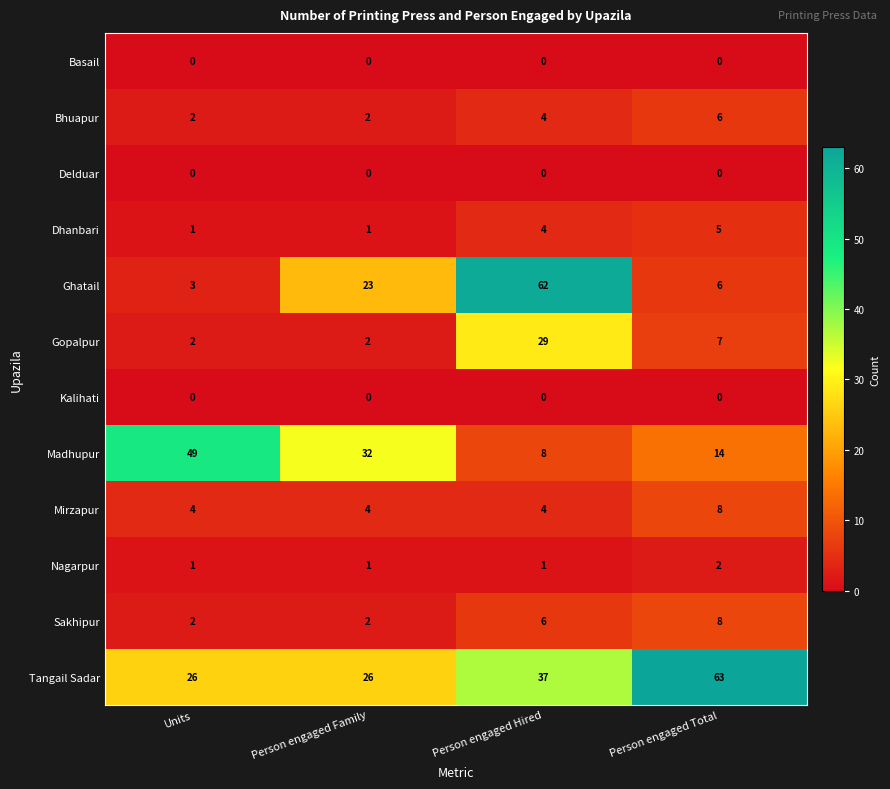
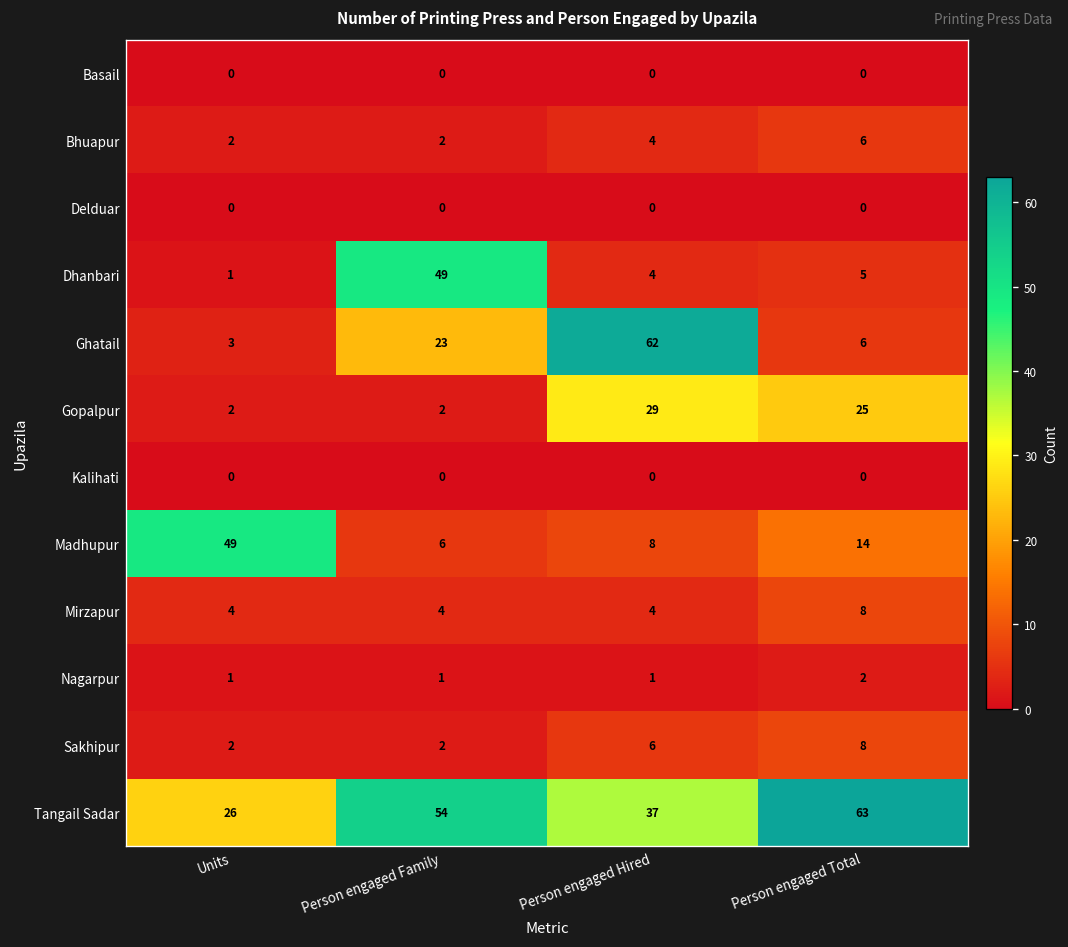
  {
    "Basail": {
      "Units": 0,
      "Person engaged Family": 0,
      "Person engaged Hired": 0,
      "Person engaged Total": 0
    },
    "Bhuapur": {
      "Units": 2,
      "Person engaged Family": 2,
      "Person engaged Hired": 4,
      "Person engaged Total": 6
    },
    "Delduar": {
      "Units": 0,
      "Person engaged Family": 0,
      "Person engaged Hired": 0,
      "Person engaged Total": 0
    },
    "Dhanbari": {
      "Units": 1,
-     "Person engaged Family": 1,
+     "Person engaged Family": 49,
      "Person engaged Hired": 4,
      "Person engaged Total": 5
    },
    "Ghatail": {
      "Units": 3,
      "Person engaged Family": 23,
      "Person engaged Hired": 62,
      "Person engaged Total": 6
    },
    "Gopalpur": {
      "Units": 2,
      "Person engaged Family": 2,
      "Person engaged Hired": 29,
-     "Person engaged Total": 7
+     "Person engaged Total": 25
    },
    "Kalihati": {
      "Units": 0,
      "Person engaged Family": 0,
      "Person engaged Hired": 0,
      "Person engaged Total": 0
    },
    "Madhupur": {
      "Units": 49,
-     "Person engaged Family": 32,
+     "Person engaged Family": 6,
      "Person engaged Hired": 8,
      "Person engaged Total": 14
    },
    "Mirzapur": {
      "Units": 4,
      "Person engaged Family": 4,
      "Person engaged Hired": 4,
      "Person engaged Total": 8
    },
    "Nagarpur": {
      "Units": 1,
      "Person engaged Family": 1,
      "Person engaged Hired": 1,
      "Person engaged Total": 2
    },
    "Sakhipur": {
      "Units": 2,
      "Person engaged Family": 2,
      "Person engaged Hired": 6,
      "Person engaged Total": 8
    },
    "Tangail Sadar": {
      "Units": 26,
-     "Person engaged Family": 26,
+     "Person engaged Family": 54,
      "Person engaged Hired": 37,
      "Person engaged Total": 63
    }
  }
